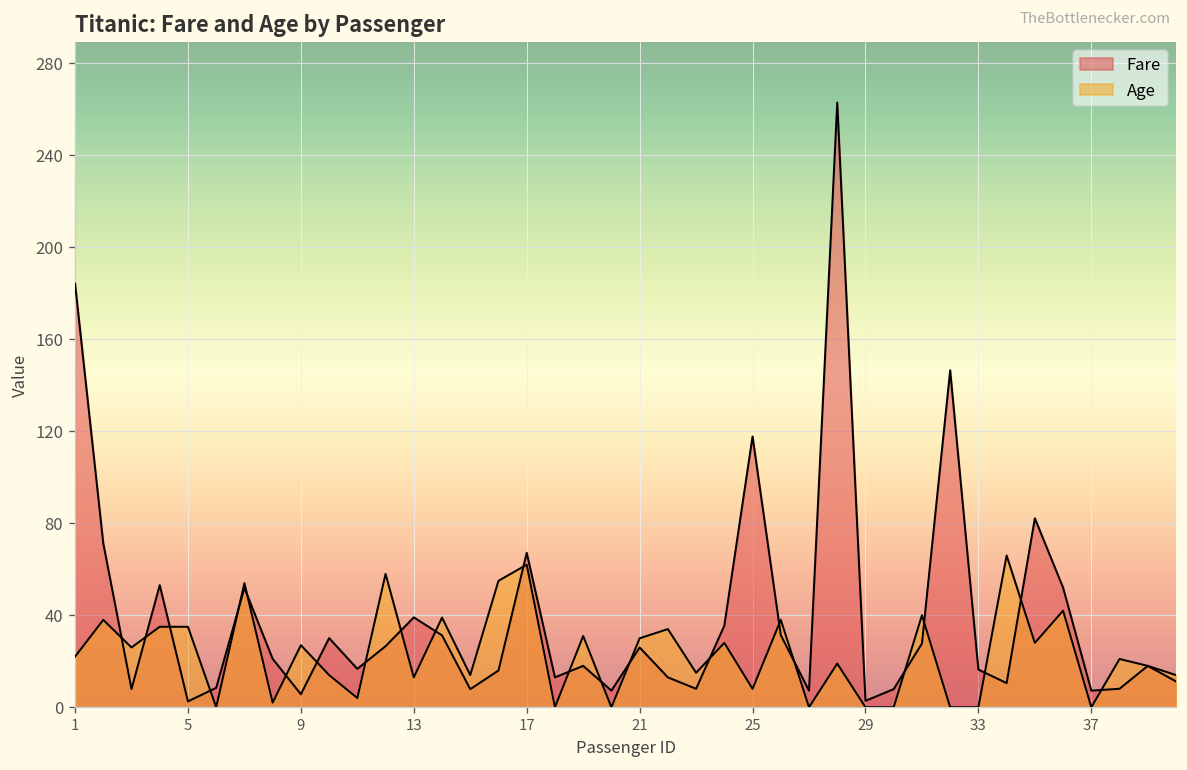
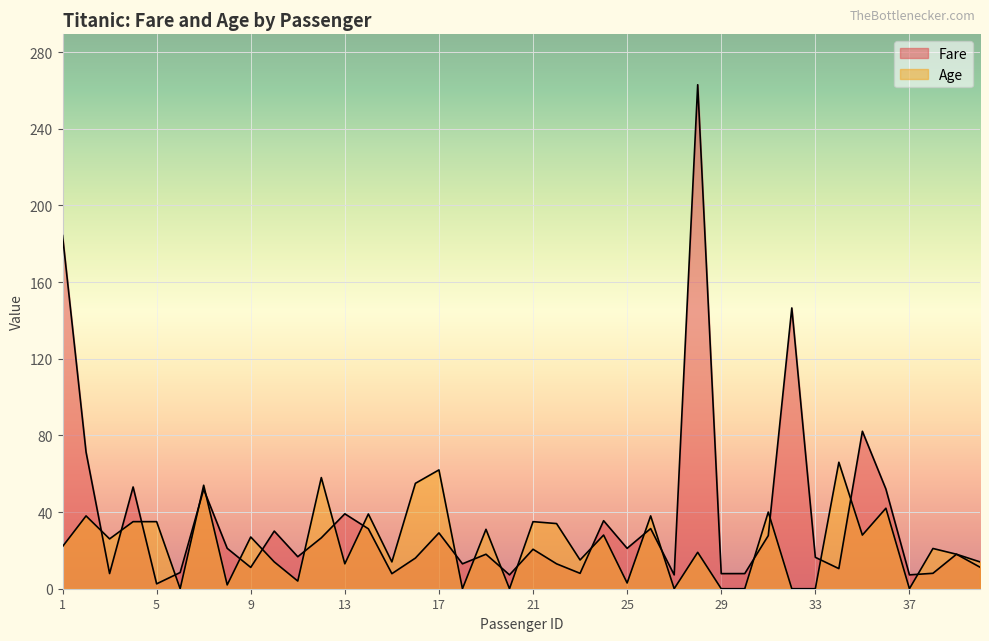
  {
    "Fare": {
      "1": 184,
      "5": 3,
-     "9": 6,
+     "9": 11,
      "13": 39,
-     "17": 67,
-     "21": 26,
-     "25": 118,
-     "29": 3,
+     "17": 29,
+     "21": 21,
+     "25": 21,
+     "29": 8,
      "33": 16,
      "37": 7
    },
    "Age": {
      "1": 22,
      "5": 35,
      "9": 27,
      "13": 13,
      "17": 62,
-     "21": 30,
-     "25": 8,
+     "21": 35,
+     "25": 3,
      "29": 0,
      "33": 0,
      "37": 0
    }
  }
